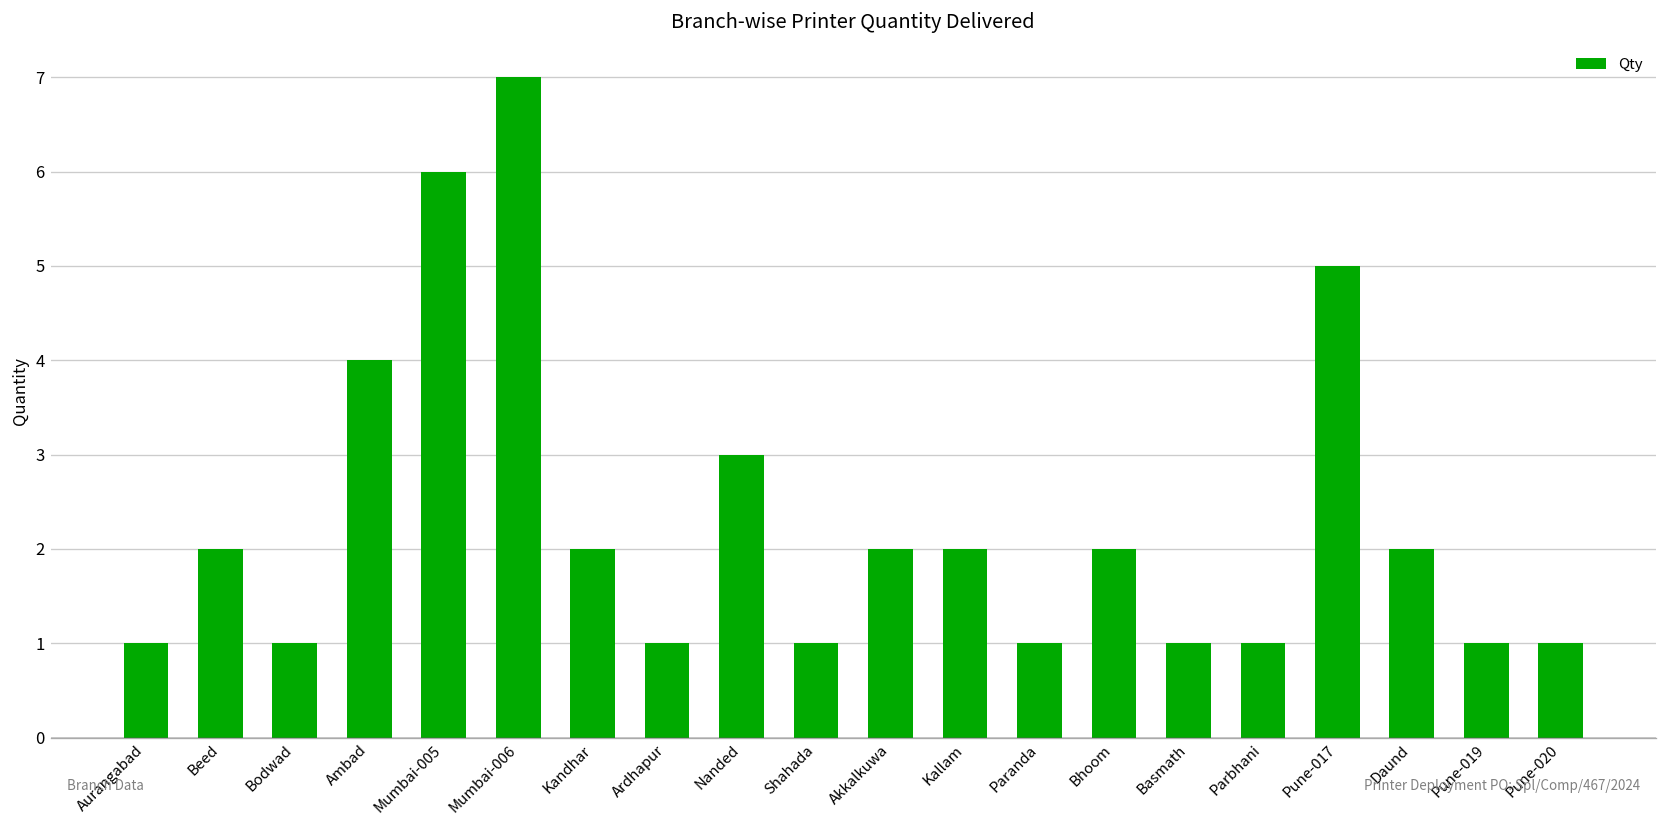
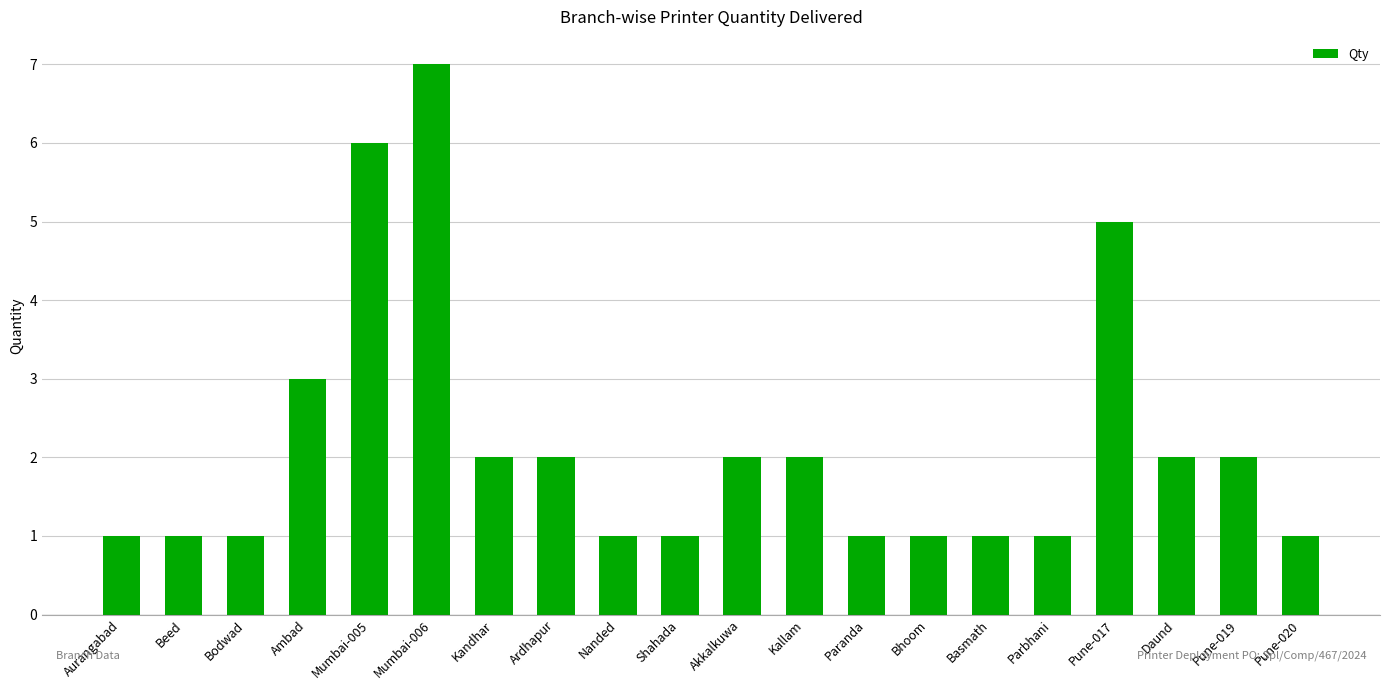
  {
    "Aurangabad": 1,
-   "Beed": 2,
+   "Beed": 1,
    "Bodwad": 1,
-   "Ambad": 4,
+   "Ambad": 3,
    "Mumbai-005": 6,
    "Mumbai-006": 7,
    "Kandhar": 2,
-   "Ardhapur": 1,
-   "Nanded": 3,
+   "Ardhapur": 2,
+   "Nanded": 1,
    "Shahada": 1,
    "Akkalkuwa": 2,
    "Kallam": 2,
    "Paranda": 1,
-   "Bhoom": 2,
+   "Bhoom": 1,
    "Basmath": 1,
    "Parbhani": 1,
    "Pune-017": 5,
    "Daund": 2,
-   "Pune-019": 1,
+   "Pune-019": 2,
    "Pune-020": 1
  }
